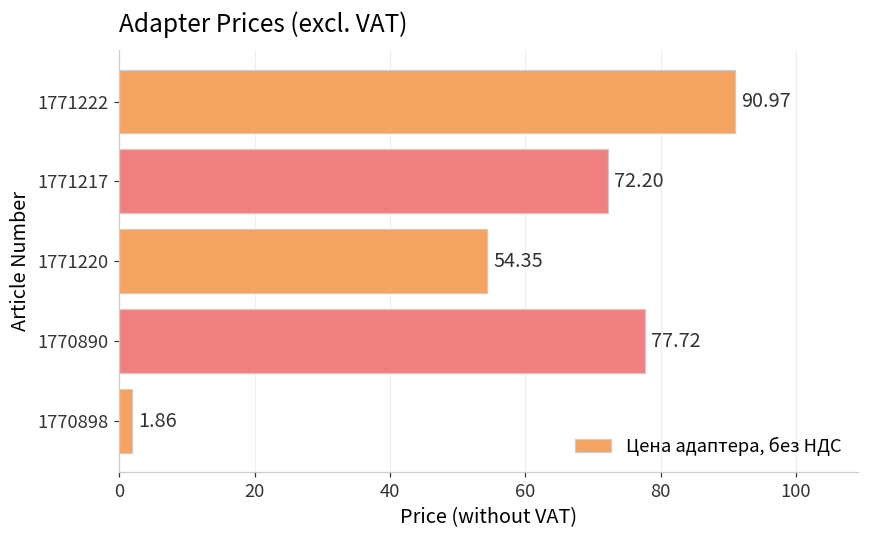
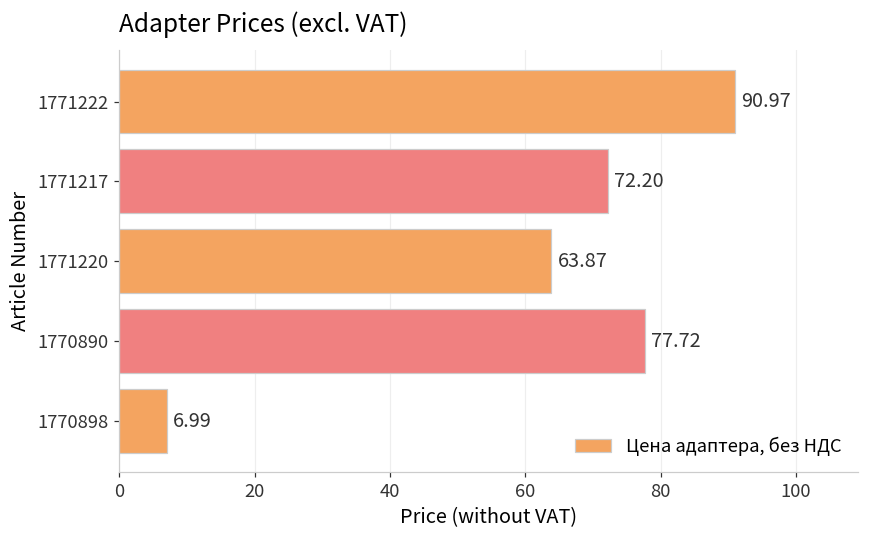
  {
    "1771222": 90.97,
    "1771217": 72.20,
-   "1771220": 54.35,
+   "1771220": 63.87,
    "1770890": 77.72,
-   "1770898": 1.86
+   "1770898": 6.99
  }
